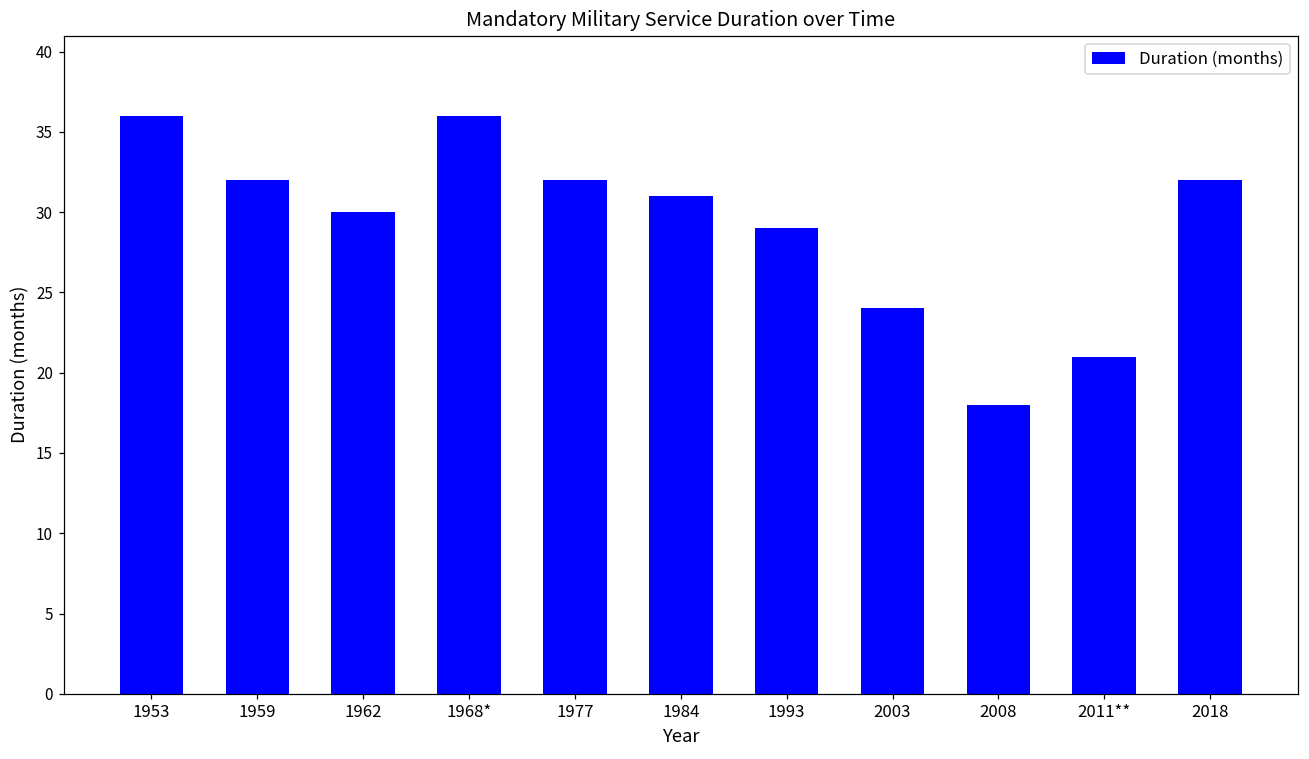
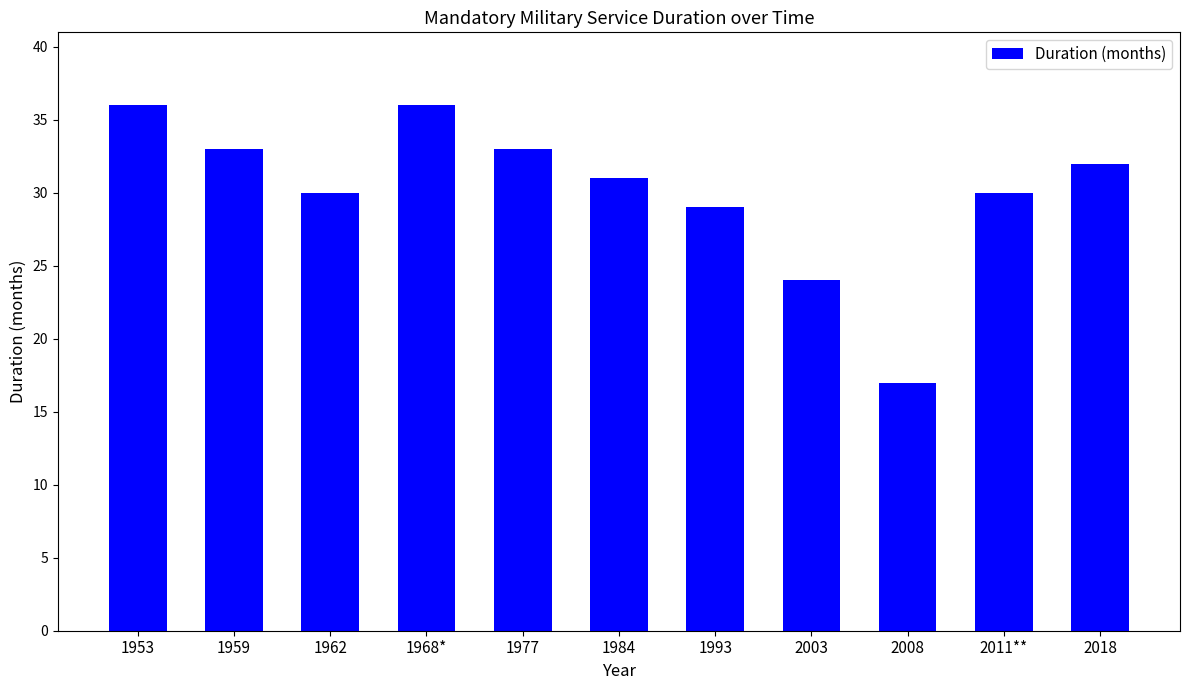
  {
    "1953": 36,
-   "1959": 32,
+   "1959": 33,
    "1962": 30,
    "1968*": 36,
-   "1977": 32,
+   "1977": 33,
    "1984": 31,
    "1993": 29,
    "2003": 24,
-   "2008": 18,
-   "2011**": 21,
+   "2008": 17,
+   "2011**": 30,
    "2018": 32
  }
